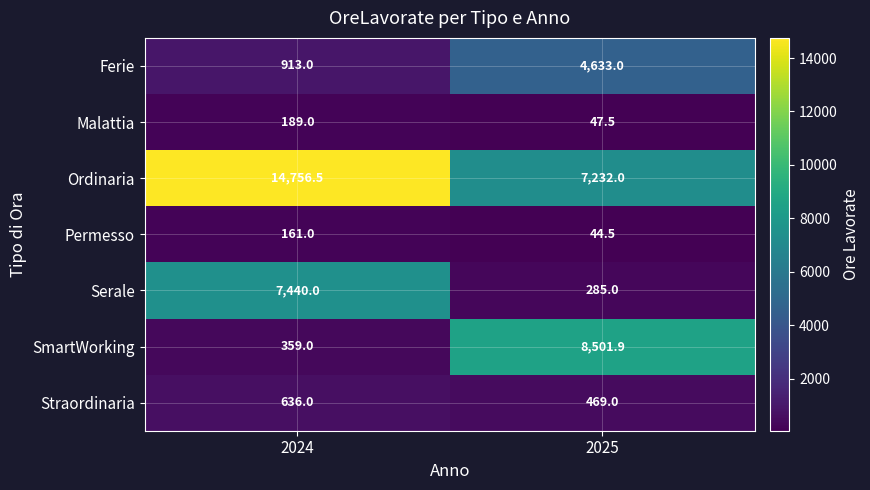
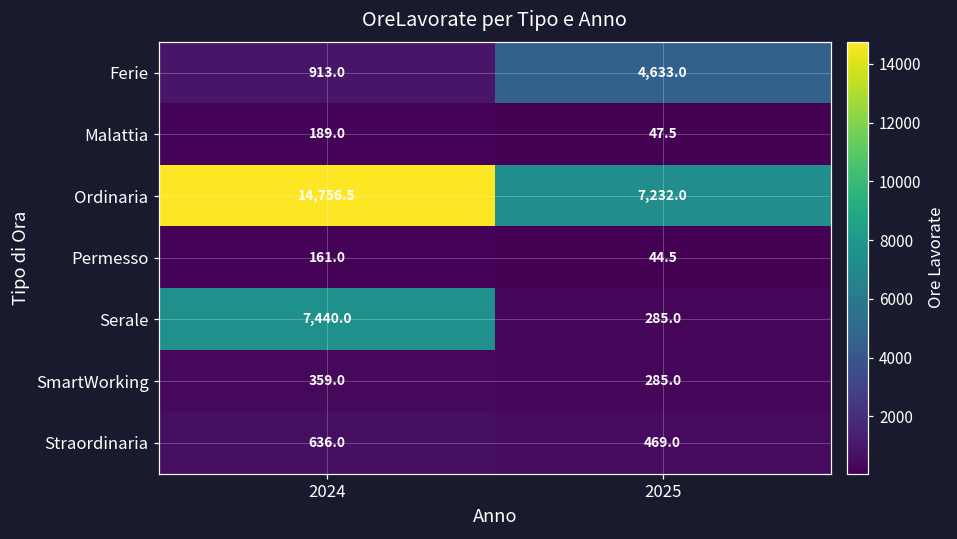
  {
    "Ferie": {
      "2024": "913.0",
      "2025": "4,633.0"
    },
    "Malattia": {
      "2024": "189.0",
      "2025": "47.5"
    },
    "Ordinaria": {
      "2024": "14,756.5",
      "2025": "7,232.0"
    },
    "Permesso": {
      "2024": "161.0",
      "2025": "44.5"
    },
    "Serale": {
      "2024": "7,440.0",
      "2025": "285.0"
    },
    "SmartWorking": {
      "2024": "359.0",
-     "2025": "8,501.9"
+     "2025": "285.0"
    },
    "Straordinaria": {
      "2024": "636.0",
      "2025": "469.0"
    }
  }
